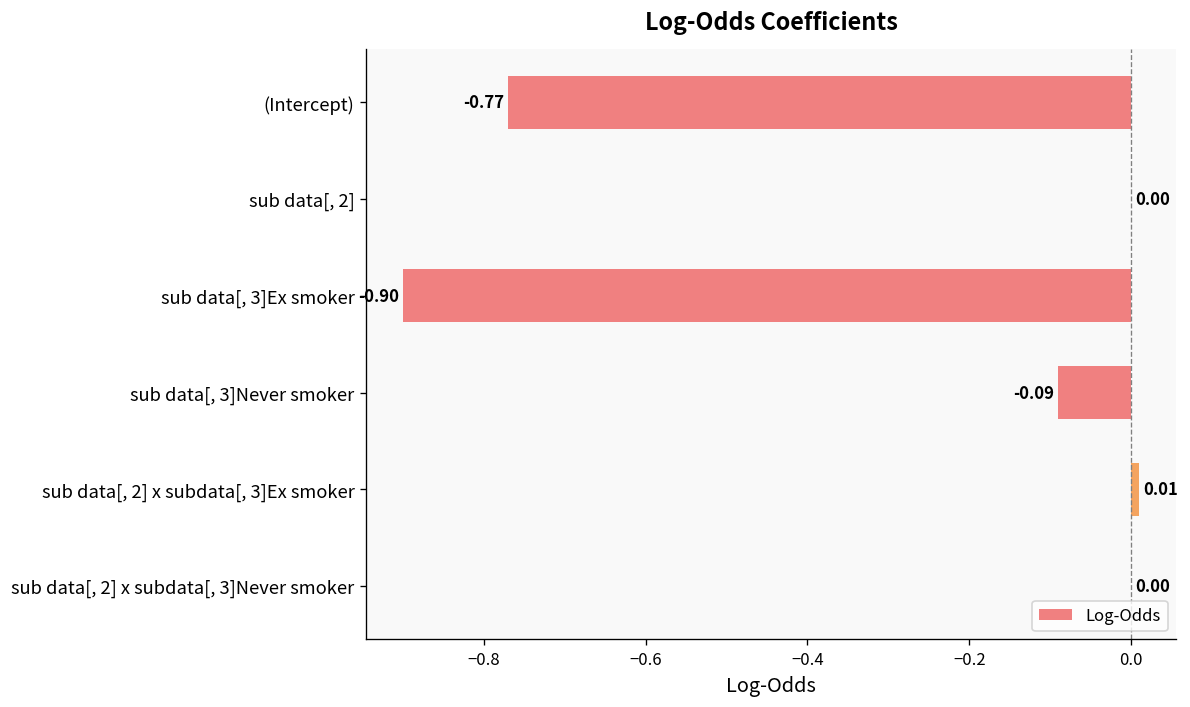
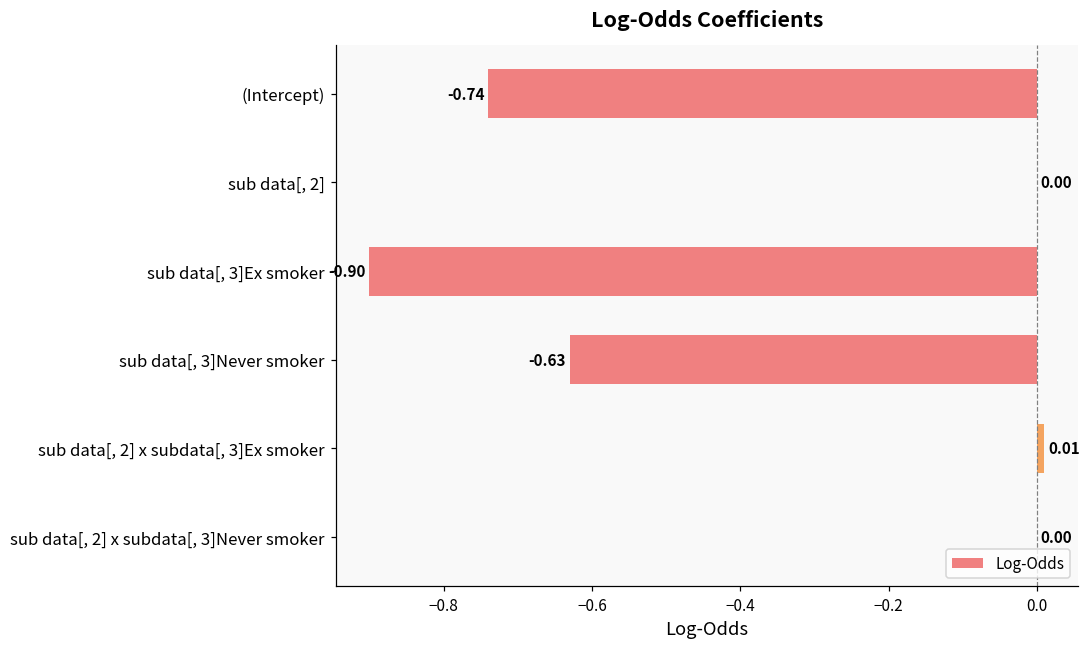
  {
-   "(Intercept)": -0.77,
+   "(Intercept)": -0.74,
    "sub data[, 2]": 0.00,
    "sub data[, 3]Ex smoker": -0.90,
-   "sub data[, 3]Never smoker": -0.09,
+   "sub data[, 3]Never smoker": -0.63,
    "sub data[, 2] x subdata[, 3]Ex smoker": 0.01,
    "sub data[, 2] x subdata[, 3]Never smoker": 0.00
  }
